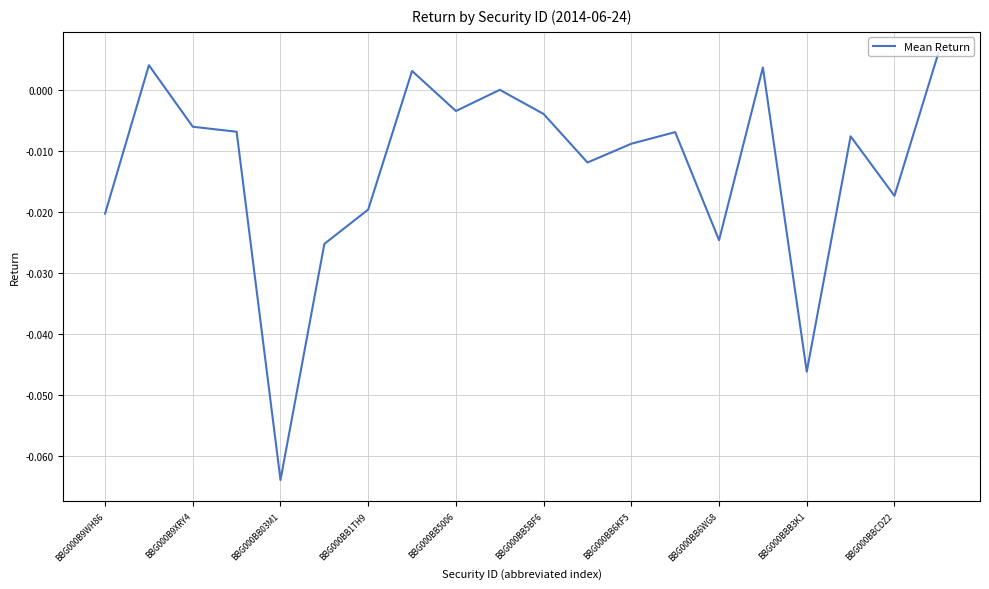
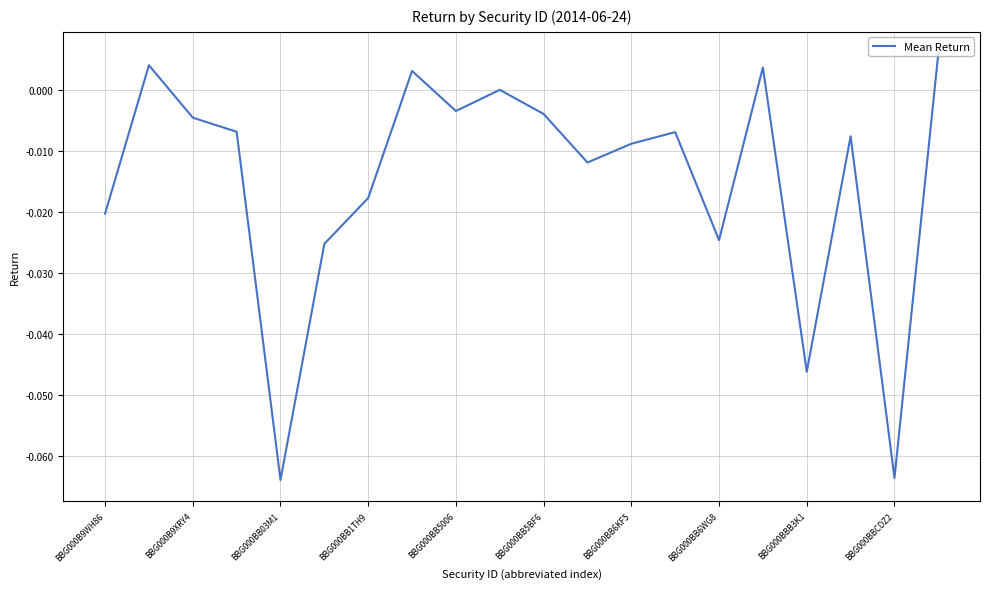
  {
    "BBG000B9WH86": -0.020,
-   "BBG000B9XRY4": -0.006,
+   "BBG000B9XRY4": -0.005,
    "BBG000BB03M1": -0.064,
-   "BBG000BB1TH9": -0.020,
+   "BBG000BB1TH9": -0.018,
    "BBG000BB5006": -0.003,
    "BBG000BB5BF6": -0.004,
    "BBG000BB6KF5": -0.009,
    "BBG000BB6WG8": -0.025,
    "BBG000BBB3K1": -0.046,
-   "BBG000BBCDZ2": -0.017
+   "BBG000BBCDZ2": -0.064
  }
